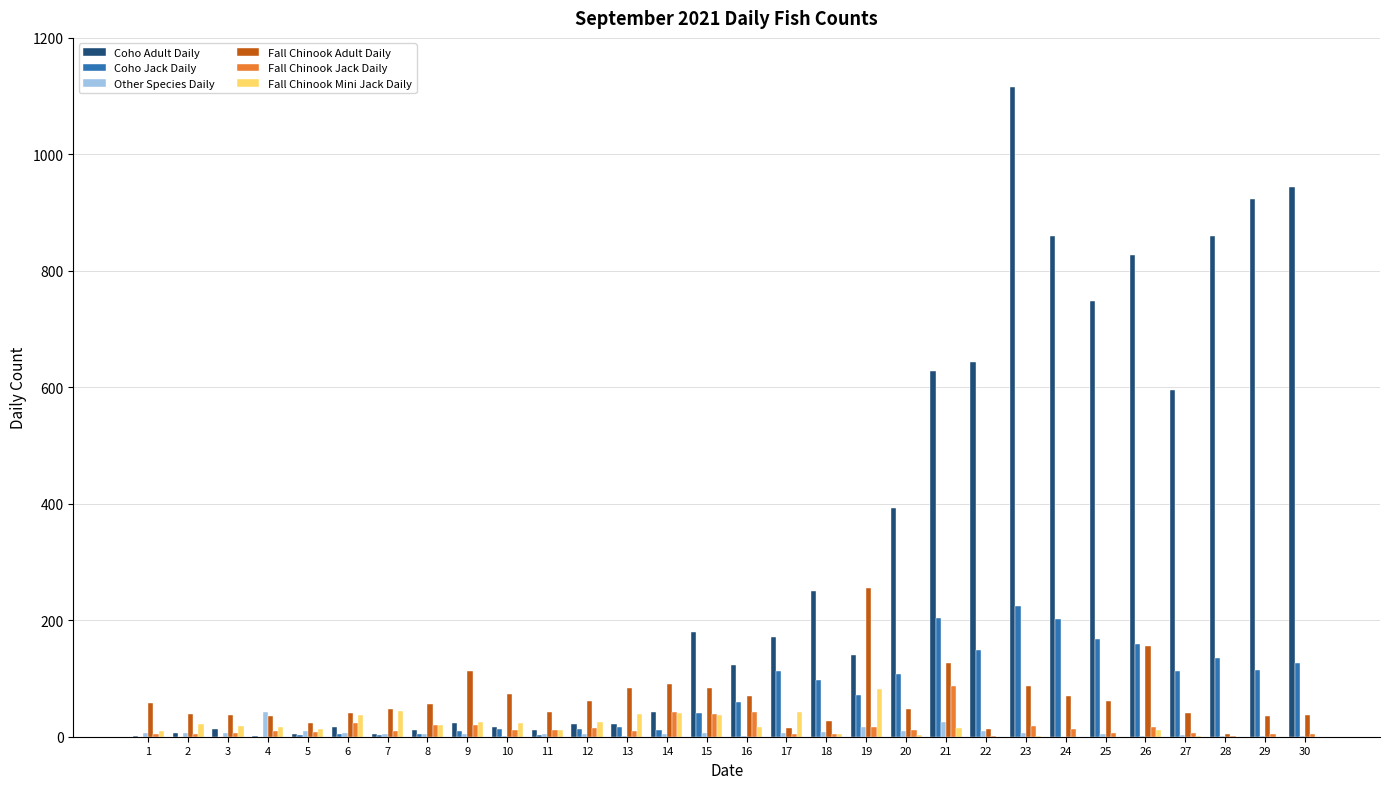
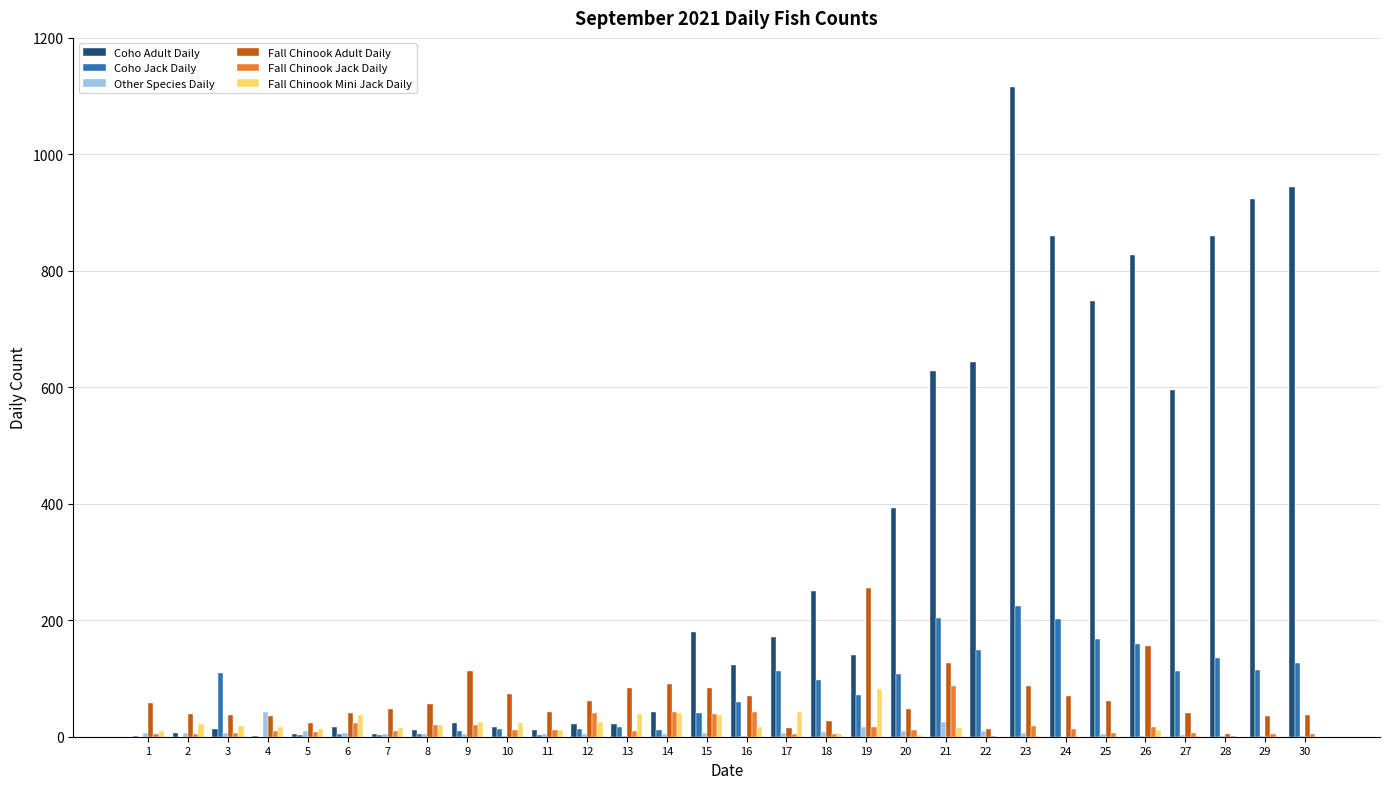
  {
    "Coho Adult Daily": {
      "2": 10,
      "3": 10,
      "5": 10,
      "6": 20,
      "7": 10,
      "8": 10,
      "9": 20,
      "10": 20,
      "11": 10,
      "12": 20,
      "13": 20,
      "14": 40,
      "15": 180,
      "16": 120,
      "17": 170,
      "18": 250,
      "19": 140,
      "20": 390,
      "21": 630,
      "22": 640,
      "23": 1120,
      "24": 860,
      "25": 750,
      "26": 830,
      "27": 600,
      "28": 860,
      "29": 920,
      "30": 940
    },
    "Coho Jack Daily": {
      "1": 0,
      "2": 0,
-     "3": 0,
+     "3": 110,
      "4": 0,
      "8": 10,
      "9": 10,
      "10": 10,
      "12": 10,
      "13": 20,
      "14": 10,
      "15": 40,
      "16": 60,
      "17": 110,
      "18": 100,
      "19": 70,
      "20": 110,
      "21": 200,
      "22": 150,
      "23": 220,
      "24": 200,
      "25": 170,
      "26": 160,
      "27": 110,
      "28": 140,
      "29": 110,
      "30": 130
    },
    "Other Species Daily": {
      "1": 10,
      "2": 10,
      "3": 10,
      "4": 40,
      "5": 10,
      "6": 10,
      "11": 10,
      "12": 10,
      "15": 10,
      "17": 10,
      "18": 10,
      "19": 20,
      "20": 10,
      "21": 30,
      "22": 10,
      "23": 10,
      "24": 0
    },
    "Fall Chinook Adult Daily": {
      "1": 60,
      "2": 40,
      "3": 40,
      "4": 40,
      "5": 20,
      "6": 40,
      "7": 50,
      "8": 60,
      "9": 110,
      "10": 70,
      "11": 40,
      "12": 60,
      "13": 80,
      "14": 90,
      "15": 80,
      "16": 70,
      "17": 20,
      "18": 30,
      "19": 260,
      "20": 50,
      "21": 130,
      "22": 10,
      "23": 90,
      "24": 70,
      "25": 60,
      "26": 160,
      "27": 40,
      "29": 40,
      "30": 40
    },
    "Fall Chinook Jack Daily": {
      "1": 10,
      "2": 10,
      "3": 10,
      "4": 10,
      "5": 10,
      "6": 20,
      "7": 10,
      "8": 20,
      "9": 20,
      "10": 10,
      "11": 10,
-     "12": 20,
+     "12": 40,
      "13": 10,
      "14": 40,
      "15": 40,
      "16": 40,
      "17": 10,
      "19": 20,
      "20": 10,
      "21": 90,
      "23": 20,
      "24": 10,
      "25": 10,
      "26": 20,
      "27": 10,
      "29": 10,
      "30": 10
    },
    "Fall Chinook Mini Jack Daily": {
      "1": 10,
      "2": 20,
      "3": 20,
      "4": 20,
      "5": 10,
      "6": 40,
-     "7": 50,
+     "7": 20,
      "8": 20,
      "9": 30,
      "10": 20,
      "11": 10,
      "12": 30,
      "13": 40,
      "14": 40,
      "15": 40,
      "16": 20,
      "17": 40,
      "18": 10,
      "19": 80,
      "21": 20,
      "22": 0,
      "24": 0,
      "25": 0,
      "26": 10,
      "28": 0,
      "29": 0,
      "30": 0
    }
  }
